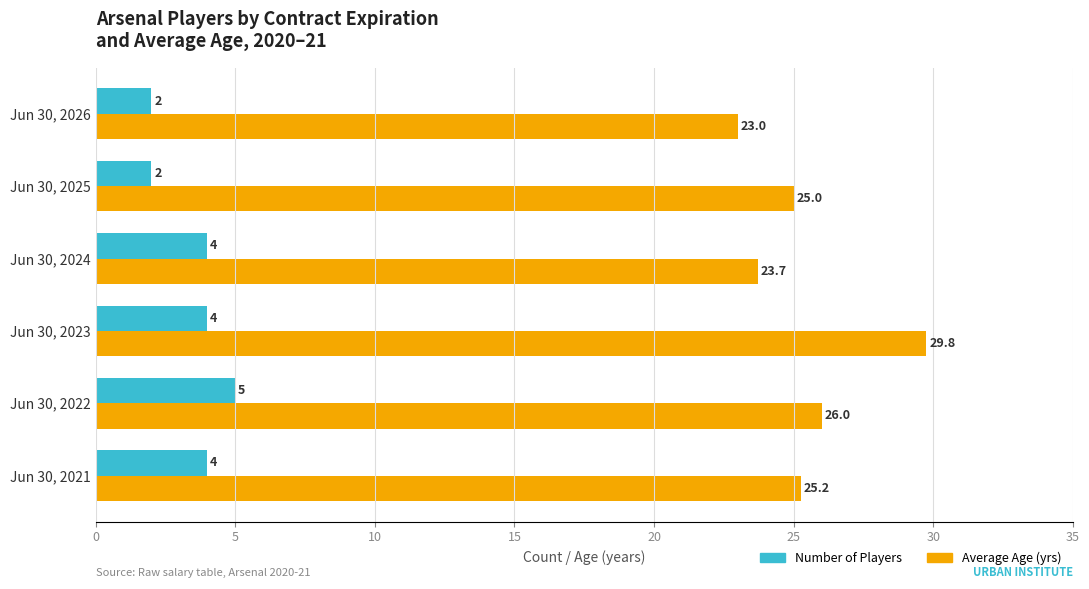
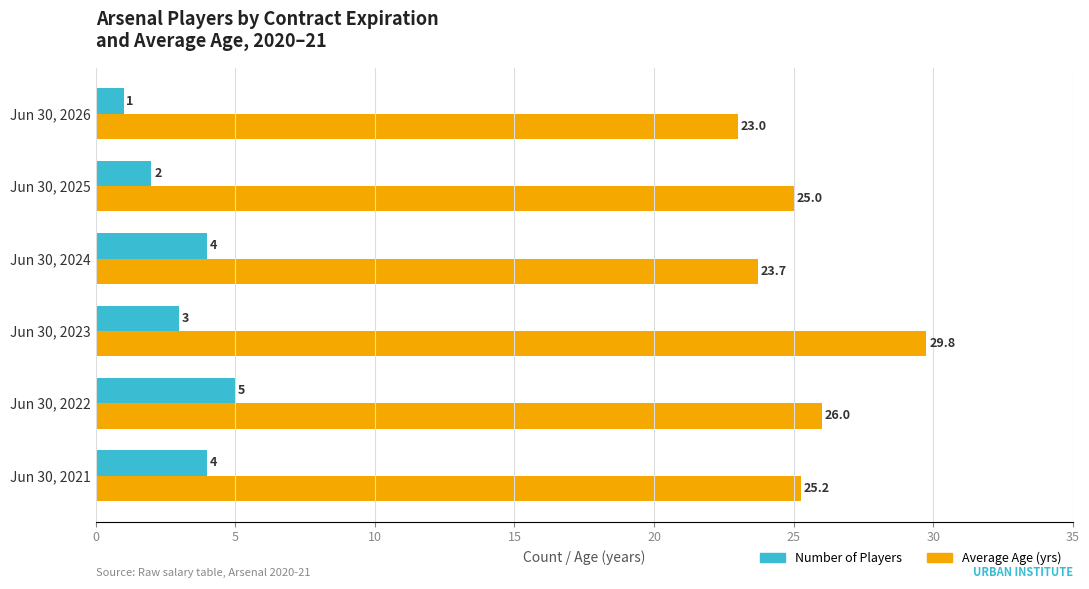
  {
    "Number of Players": {
-     "Jun 30, 2026": 2,
+     "Jun 30, 2026": 1,
      "Jun 30, 2025": 2,
      "Jun 30, 2024": 4,
-     "Jun 30, 2023": 4,
+     "Jun 30, 2023": 3,
      "Jun 30, 2022": 5,
      "Jun 30, 2021": 4
    }
  }
